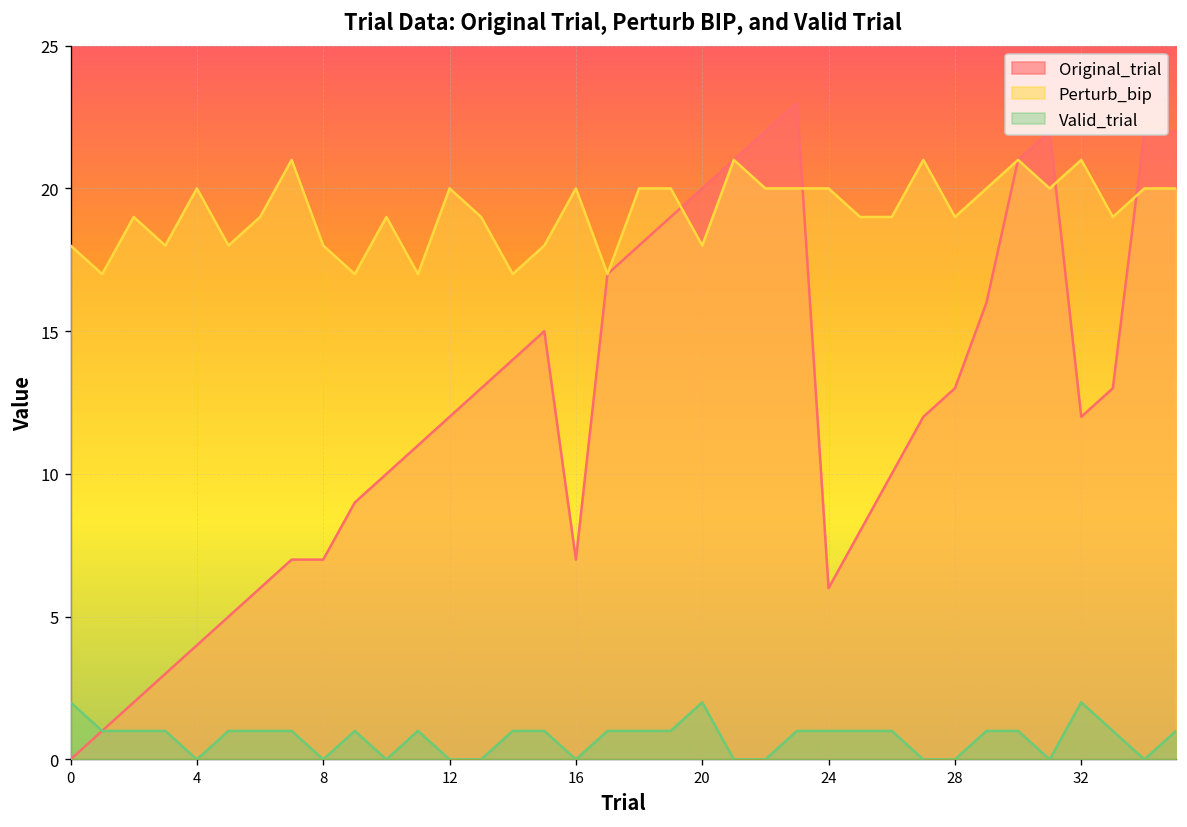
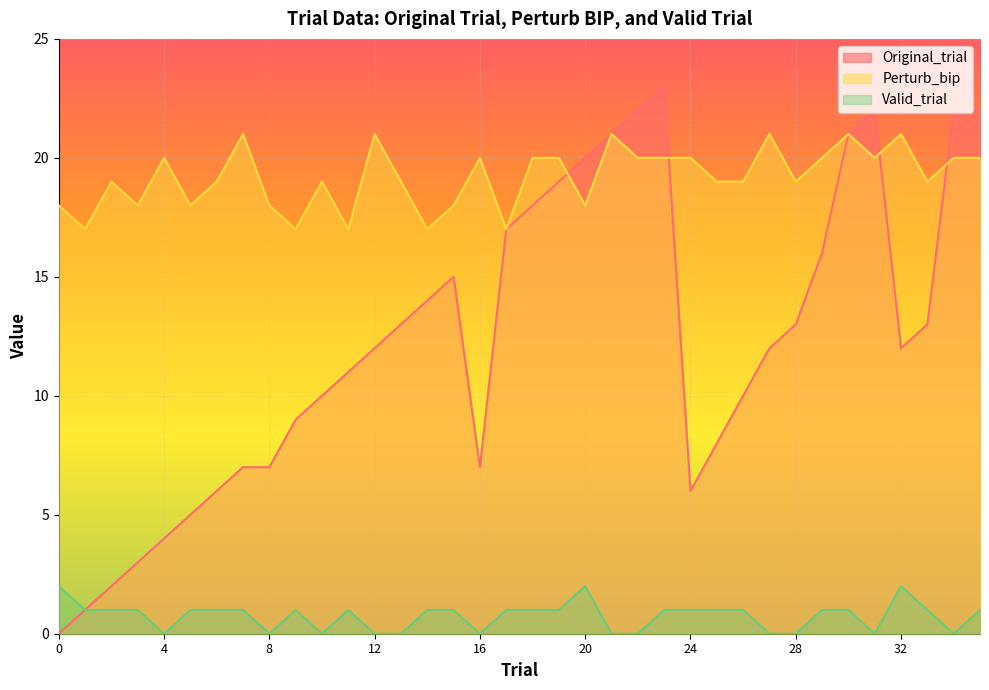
  {
    "Original_trial": {
      "0": 0,
      "4": 4,
      "8": 7,
      "12": 12,
      "16": 7,
      "20": 20,
      "24": 6,
      "28": 13,
      "32": 12
    },
    "Perturb_bip": {
      "0": 18,
      "4": 20,
      "8": 18,
-     "12": 20,
+     "12": 21,
      "16": 20,
      "20": 18,
      "24": 20,
      "28": 19,
      "32": 21
    },
    "Valid_trial": {
      "0": 2,
      "4": 0,
      "8": 0,
      "12": 0,
      "16": 0,
      "20": 2,
      "24": 1,
      "28": 0,
      "32": 2
    }
  }
